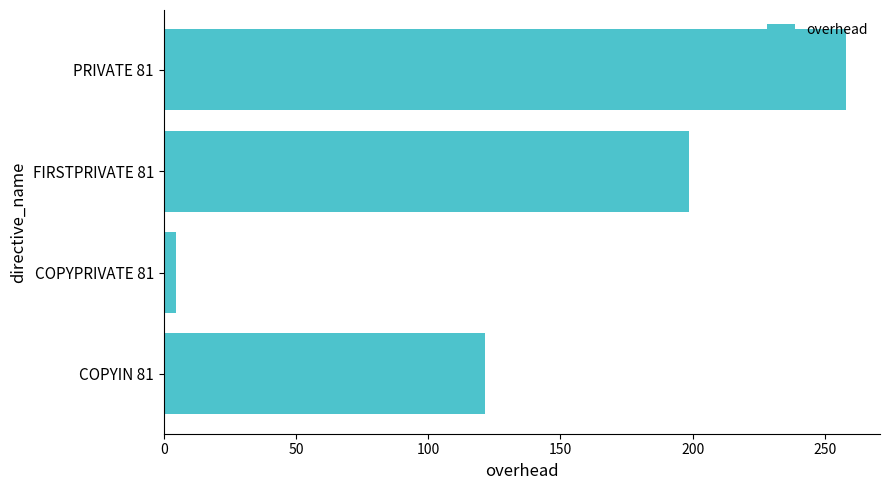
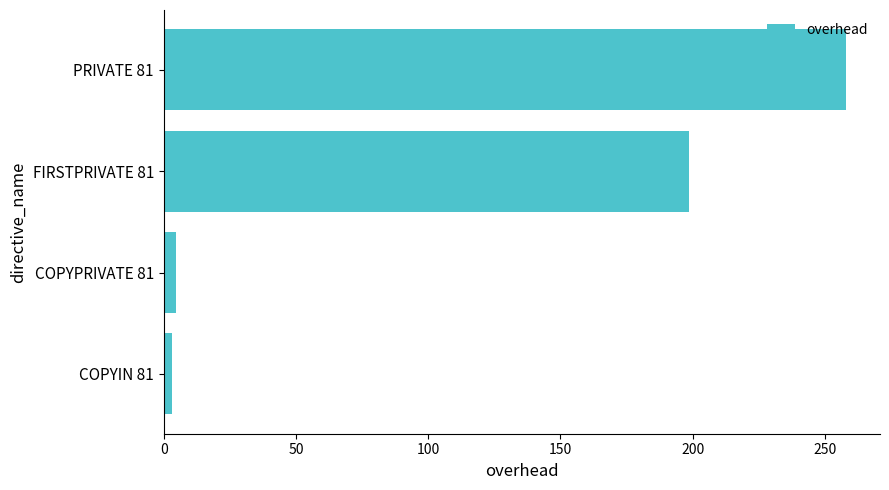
  {
    "PRIVATE 81": 258,
    "FIRSTPRIVATE 81": 199,
    "COPYPRIVATE 81": 5,
-   "COPYIN 81": 122
+   "COPYIN 81": 3
  }
